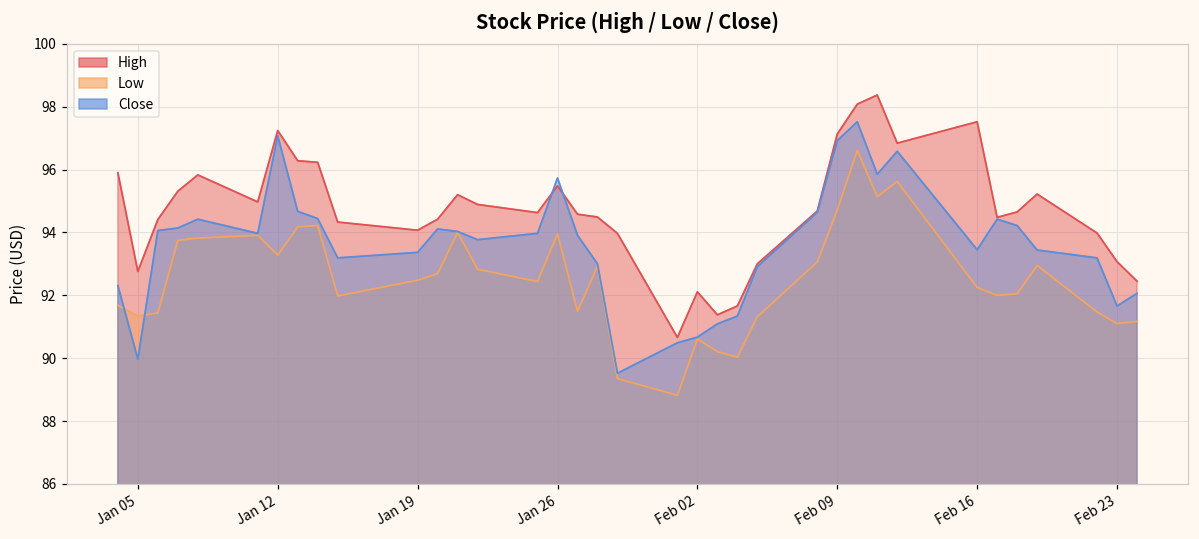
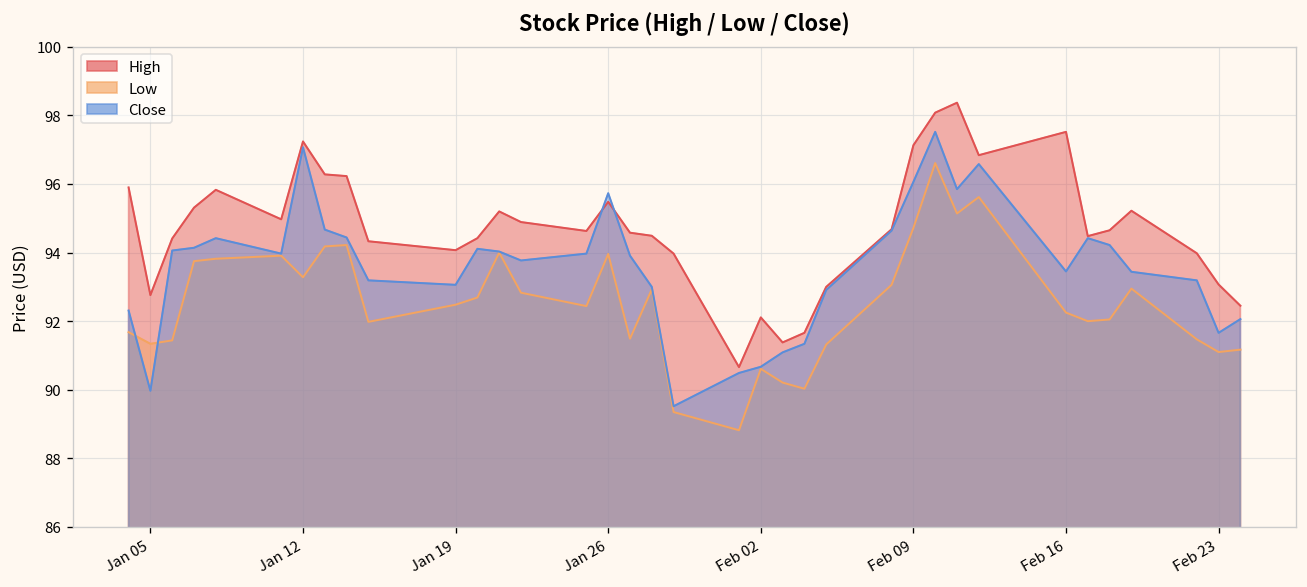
  {
    "Close": {
      "Jan 05": 90.0,
      "Jan 12": 97.1,
-     "Jan 19": 93.4,
+     "Jan 19": 93.1,
      "Jan 26": 95.7,
-     "Feb 09": 96.9,
+     "Feb 09": 96.1,
      "Feb 16": 93.4,
      "Feb 23": 91.7
    }
  }
